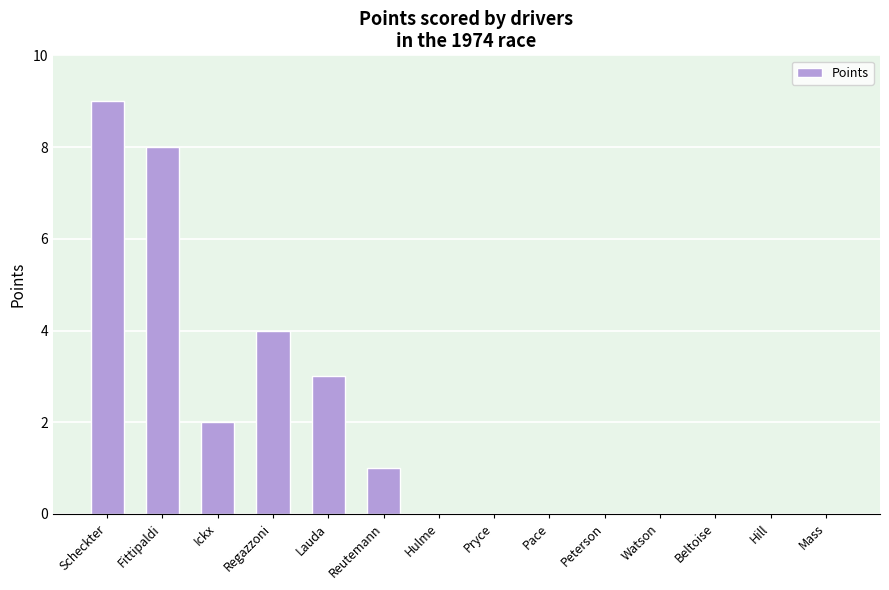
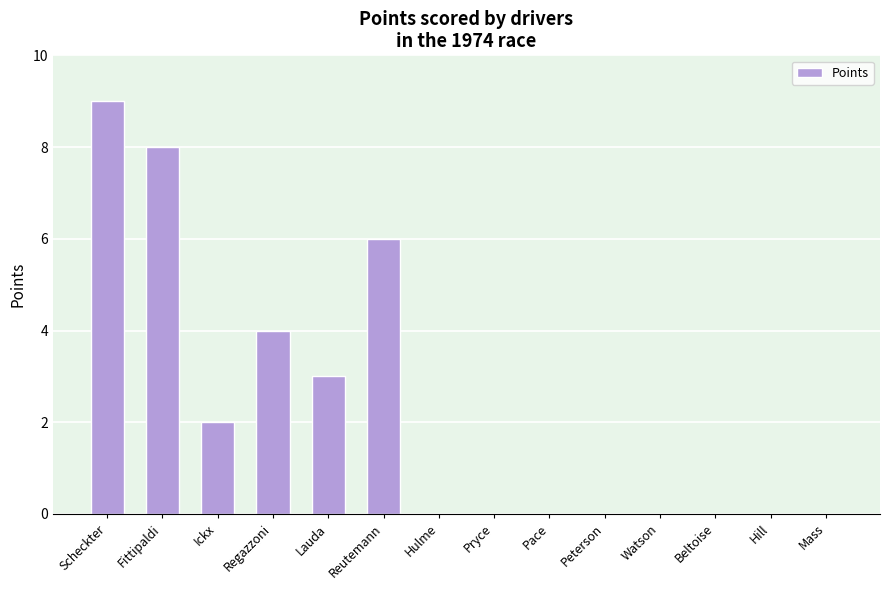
  {
    "Scheckter": 9,
    "Fittipaldi": 8,
    "Ickx": 2,
    "Regazzoni": 4,
    "Lauda": 3,
-   "Reutemann": 1,
+   "Reutemann": 6,
    "Hulme": 0,
    "Pryce": 0,
    "Pace": 0,
    "Peterson": 0,
    "Watson": 0,
    "Beltoise": 0,
    "Hill": 0,
    "Mass": 0
  }
